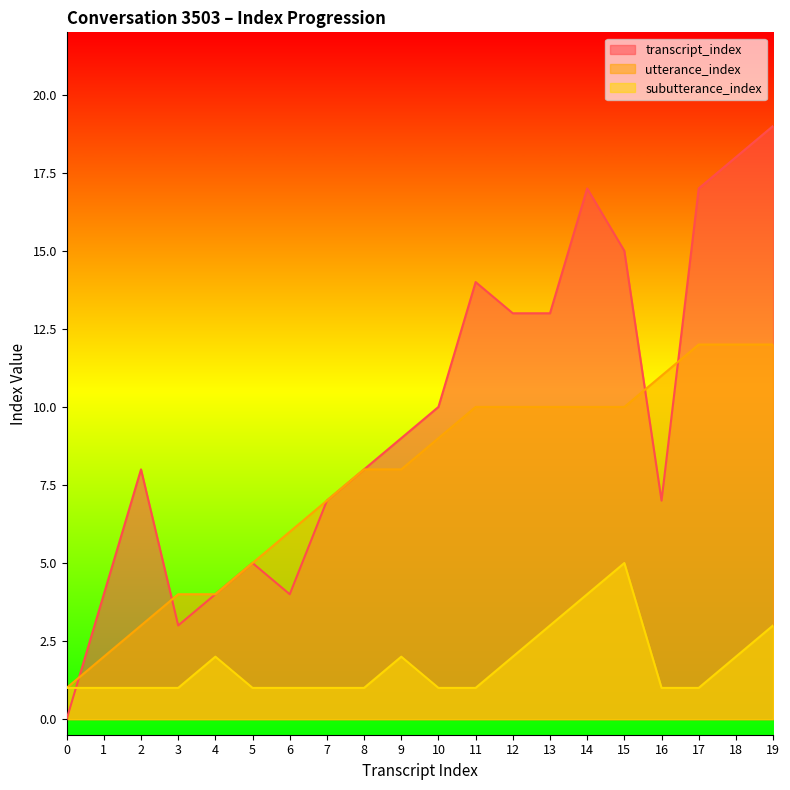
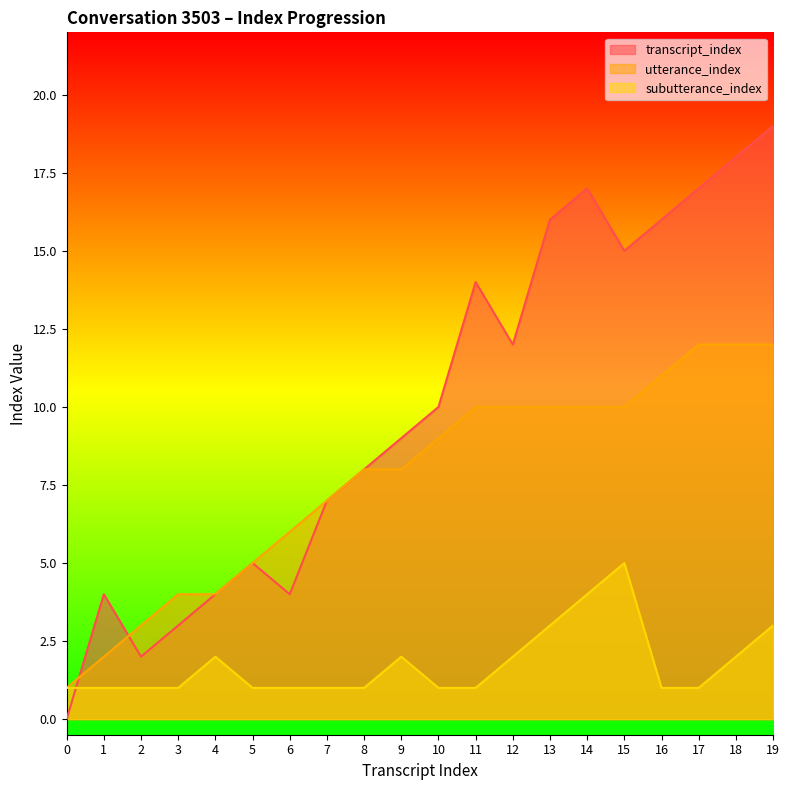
  {
    "transcript_index": {
      "0": 0,
      "1": 4,
-     "2": 8,
+     "2": 2,
      "3": 3,
      "6": 4,
      "9": 9,
      "10": 10,
      "11": 14,
-     "12": 13,
-     "13": 13,
+     "12": 12,
+     "13": 16,
      "14": 17,
      "15": 15,
-     "16": 7,
+     "16": 16,
      "17": 17,
      "18": 18,
      "19": 19
    }
  }
